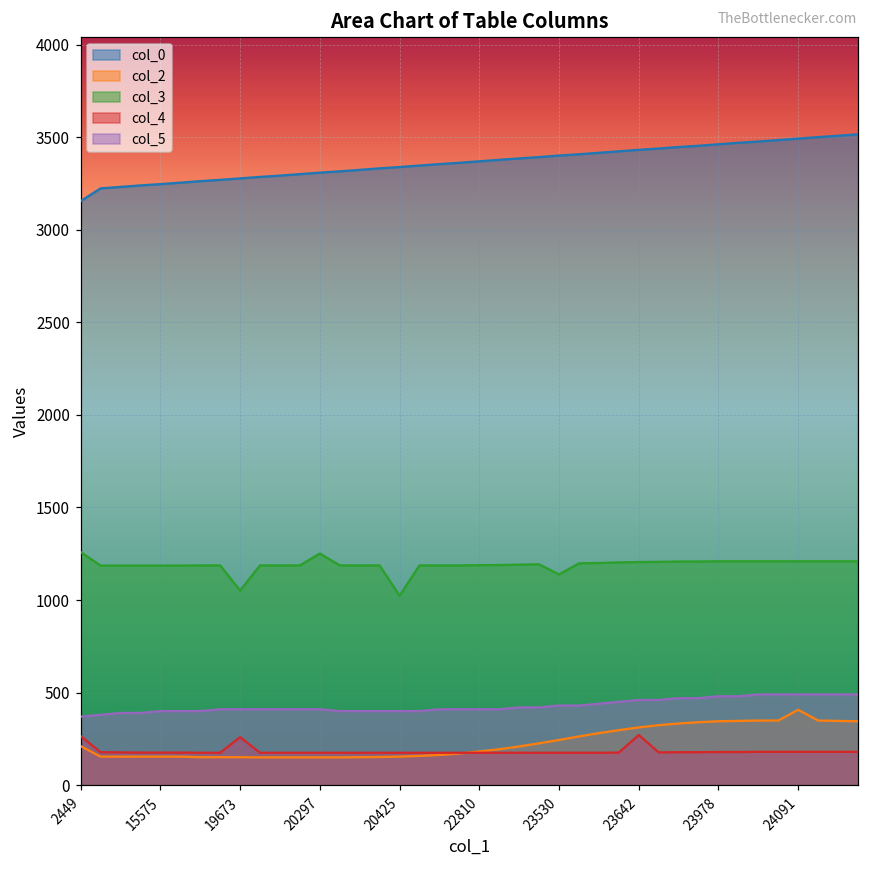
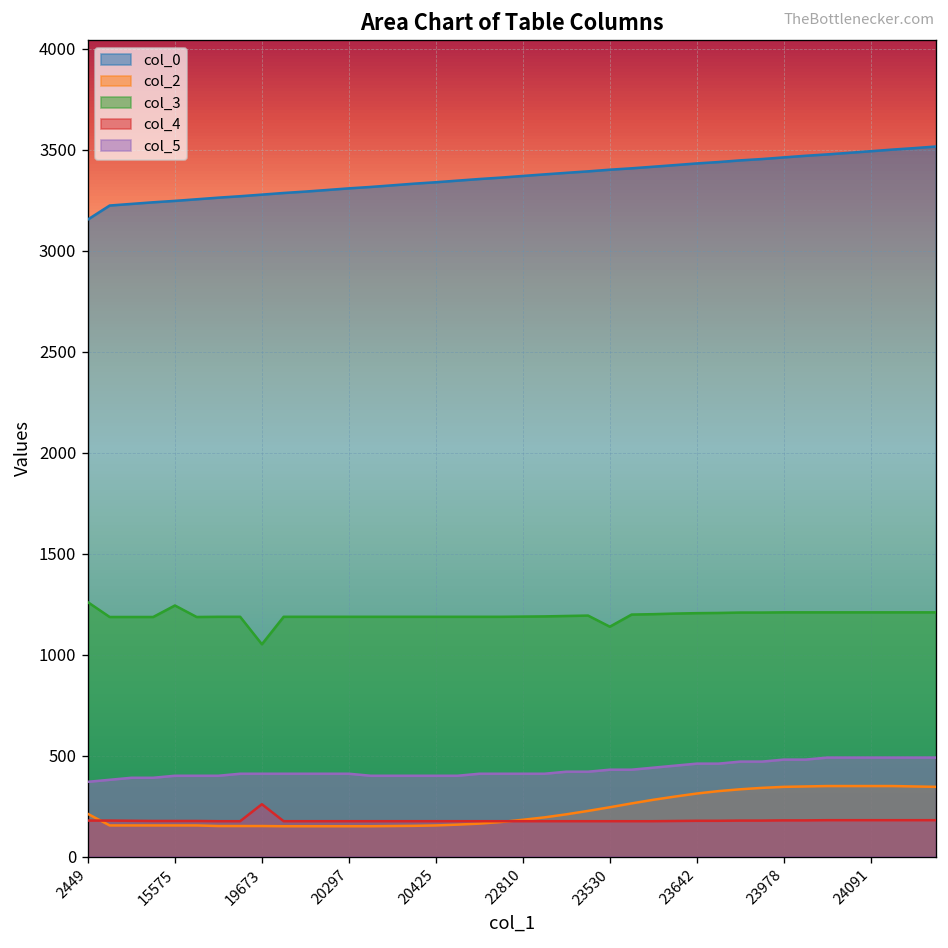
  {
    "col_0": {
      "2449": 3150,
      "15575": 3250,
      "19673": 3280,
      "20297": 3310,
      "20425": 3340,
      "22810": 3370,
      "23530": 3400,
      "23642": 3430,
      "23978": 3460,
      "24091": 3490
    },
    "col_2": {
      "2449": 210,
      "15575": 150,
      "19673": 150,
      "20297": 150,
      "20425": 150,
      "23530": 240,
      "23642": 310,
      "23978": 350,
-     "24091": 410
+     "24091": 350
    },
    "col_3": {
      "2449": 1260,
-     "15575": 1190,
+     "15575": 1240,
      "19673": 1050,
-     "20297": 1250,
-     "20425": 1020,
+     "20297": 1190,
+     "20425": 1190,
      "22810": 1190,
      "23530": 1140,
      "23642": 1210,
      "23978": 1210,
      "24091": 1210
    },
    "col_4": {
-     "2449": 270,
+     "2449": 180,
      "15575": 180,
      "19673": 260,
      "20297": 180,
      "20425": 180,
      "23530": 180,
-     "23642": 270,
+     "23642": 180,
      "23978": 180,
      "24091": 180
    },
    "col_5": {
      "2449": 370,
      "15575": 400,
      "19673": 410,
      "20297": 410,
      "20425": 400,
      "22810": 410,
      "23530": 430,
      "23642": 460,
      "23978": 480,
      "24091": 490
    }
  }
